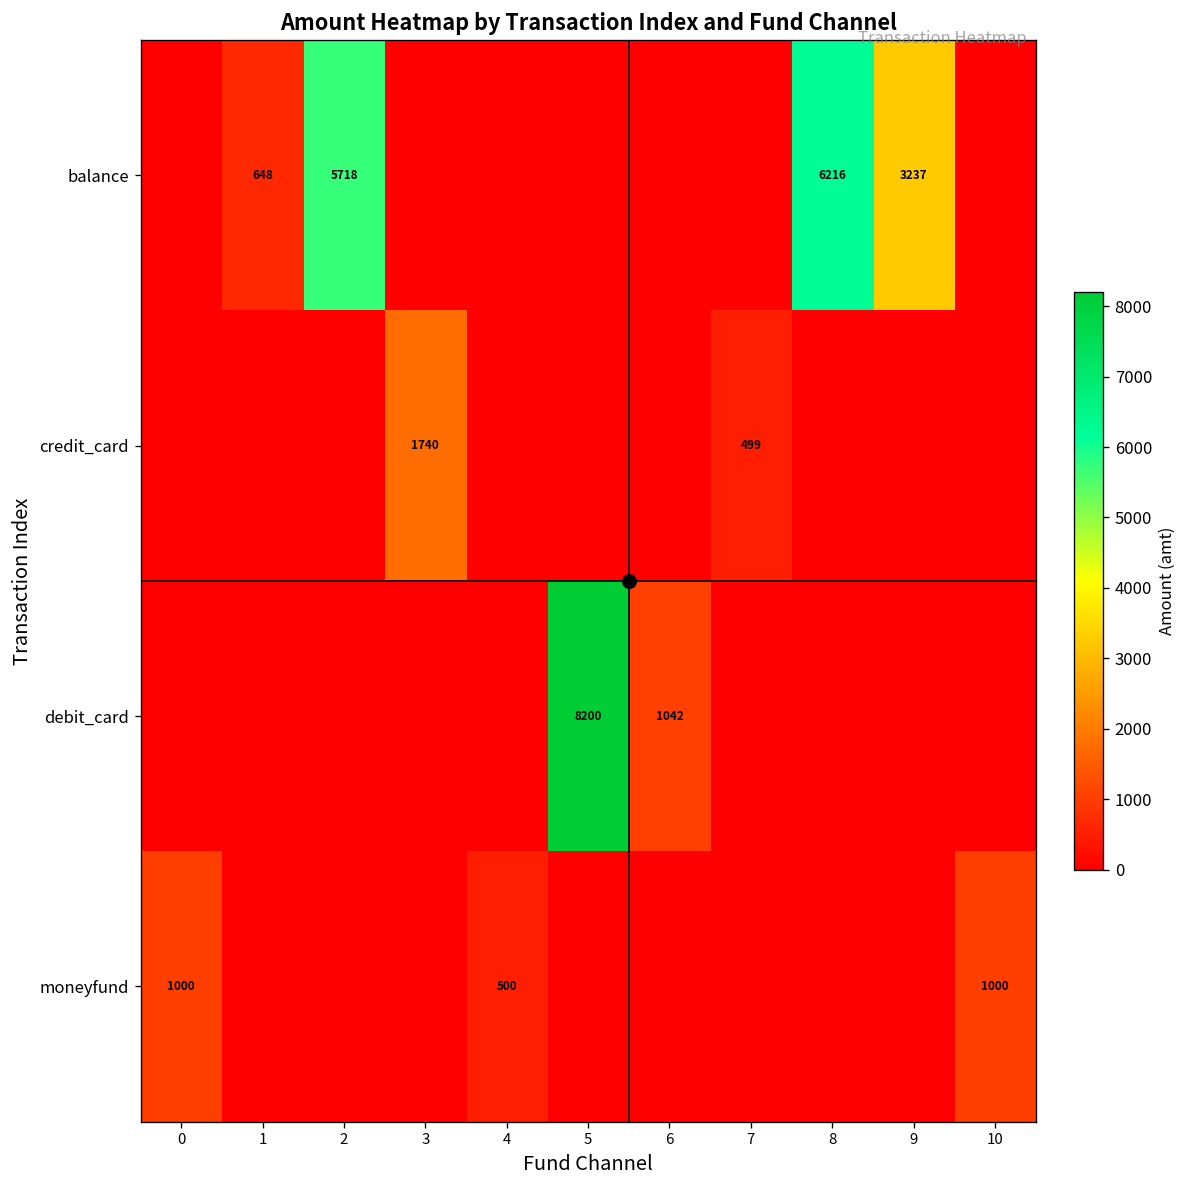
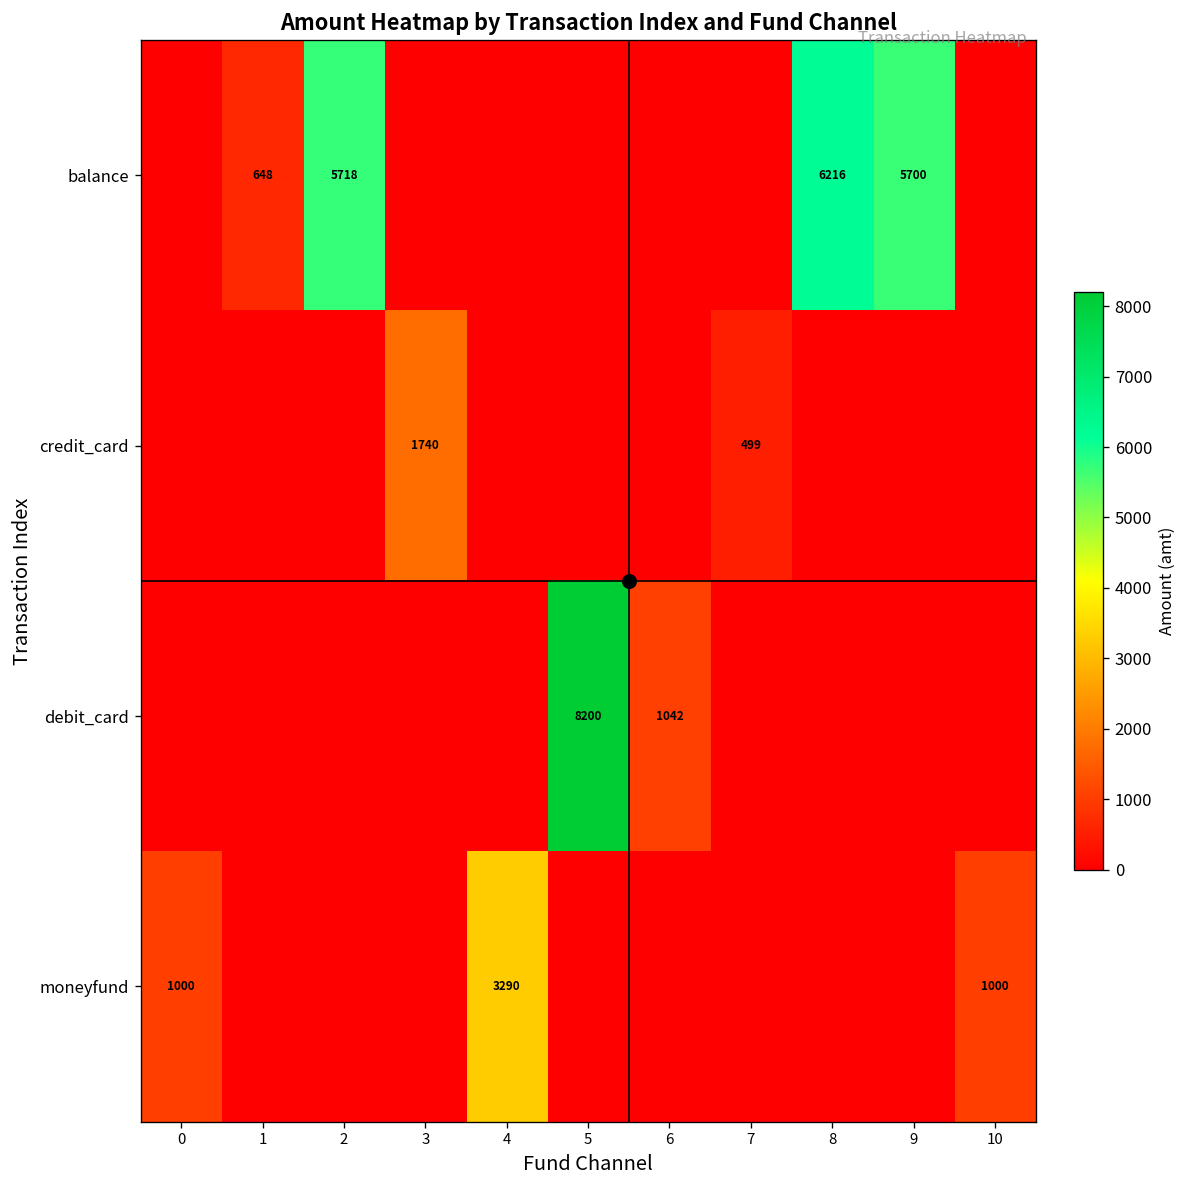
  {
    "balance": {
      "1": 648,
      "2": 5718,
      "8": 6216,
-     "9": 3237
+     "9": 5700
    },
    "credit_card": {
      "3": 1740,
      "7": 499
    },
    "debit_card": {
      "5": 8200,
      "6": 1042
    },
    "moneyfund": {
      "0": 1000,
-     "4": 500,
+     "4": 3290,
      "10": 1000
    }
  }
